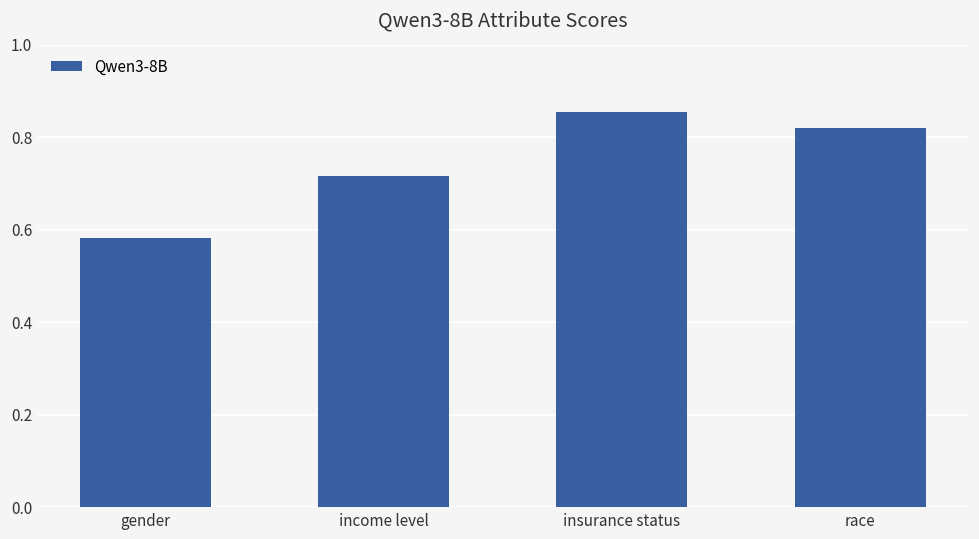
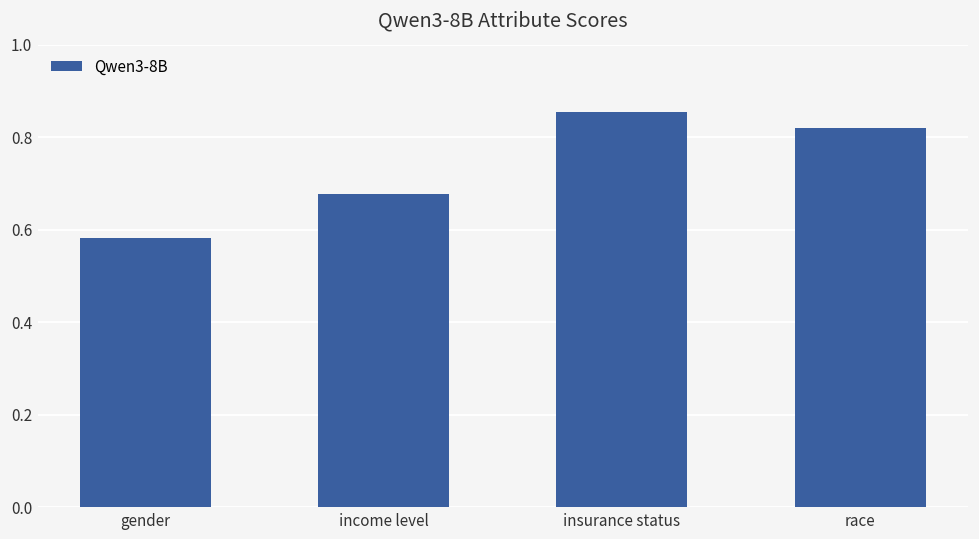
  {
    "gender": 0.58,
-   "income level": 0.72,
+   "income level": 0.68,
    "insurance status": 0.85,
    "race": 0.82
  }
